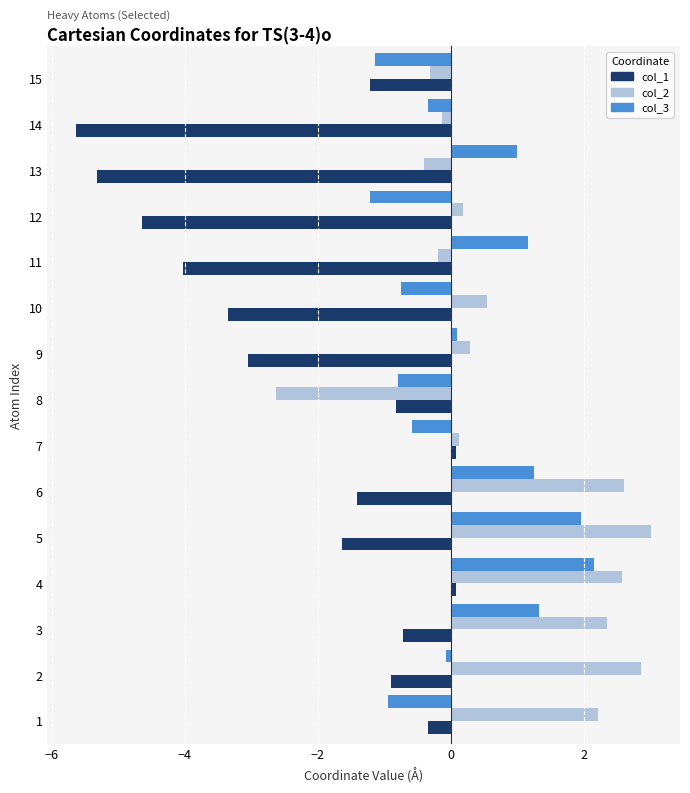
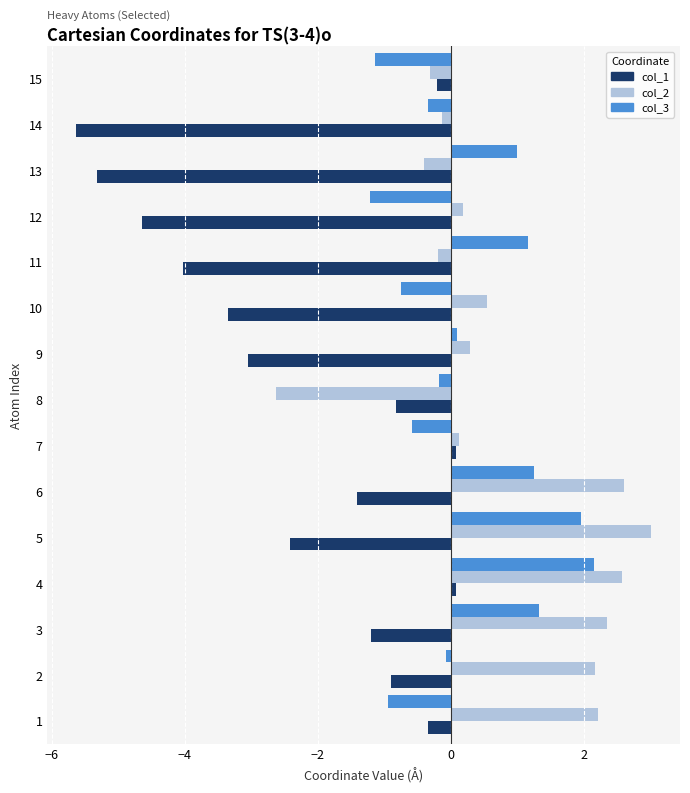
  {
    "col_1": {
-     "15": -1.2,
+     "15": -0.2,
      "14": -5.6,
      "13": -5.3,
      "12": -4.6,
      "11": -4.0,
      "10": -3.4,
      "9": -3.0,
      "8": -0.8,
      "7": 0.1,
      "6": -1.4,
-     "5": -1.6,
+     "5": -2.4,
      "4": 0.1,
-     "3": -0.7,
+     "3": -1.2,
      "2": -0.9,
      "1": -0.3
    },
    "col_2": {
      "15": -0.3,
      "14": -0.1,
      "13": -0.4,
      "12": 0.2,
      "11": -0.2,
      "10": 0.5,
      "9": 0.3,
      "8": -2.6,
      "7": 0.1,
      "6": 2.6,
      "5": 3.0,
      "4": 2.6,
      "3": 2.4,
-     "2": 2.9,
+     "2": 2.2,
      "1": 2.2
    },
    "col_3": {
      "15": -1.1,
      "14": -0.3,
      "13": 1.0,
      "12": -1.2,
      "11": 1.2,
      "10": -0.8,
      "9": 0.1,
-     "8": -0.8,
+     "8": -0.2,
      "7": -0.6,
      "6": 1.3,
      "5": 2.0,
      "4": 2.2,
      "3": 1.3,
      "2": -0.1,
      "1": -0.9
    }
  }
